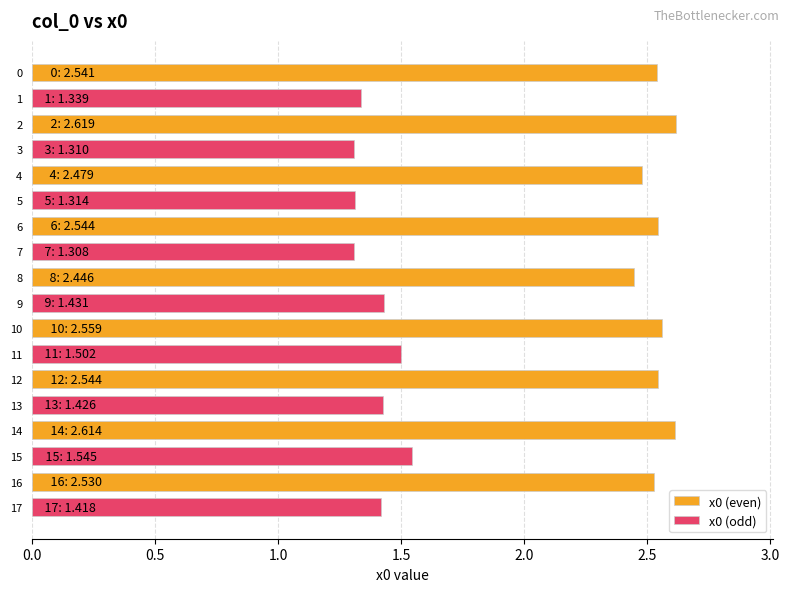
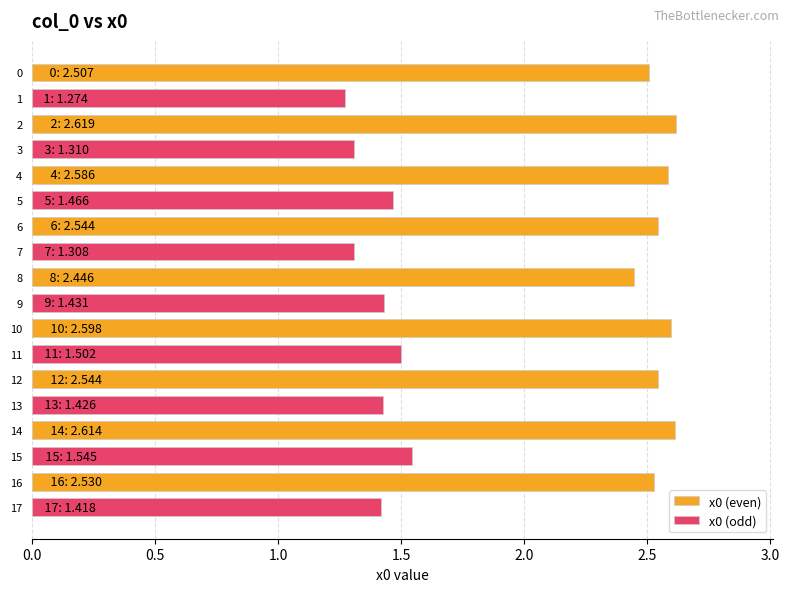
  {
    "x0 (even)": {
-     "0": 2.541,
+     "0": 2.507,
      "2": 2.619,
-     "4": 2.479,
+     "4": 2.586,
      "6": 2.544,
      "8": 2.446,
-     "10": 2.559,
+     "10": 2.598,
      "12": 2.544,
      "14": 2.614,
      "16": 2.530
    },
    "x0 (odd)": {
-     "1": 1.339,
+     "1": 1.274,
      "3": 1.310,
-     "5": 1.314,
+     "5": 1.466,
      "7": 1.308,
      "9": 1.431,
      "11": 1.502,
      "13": 1.426,
      "15": 1.545,
      "17": 1.418
    }
  }
